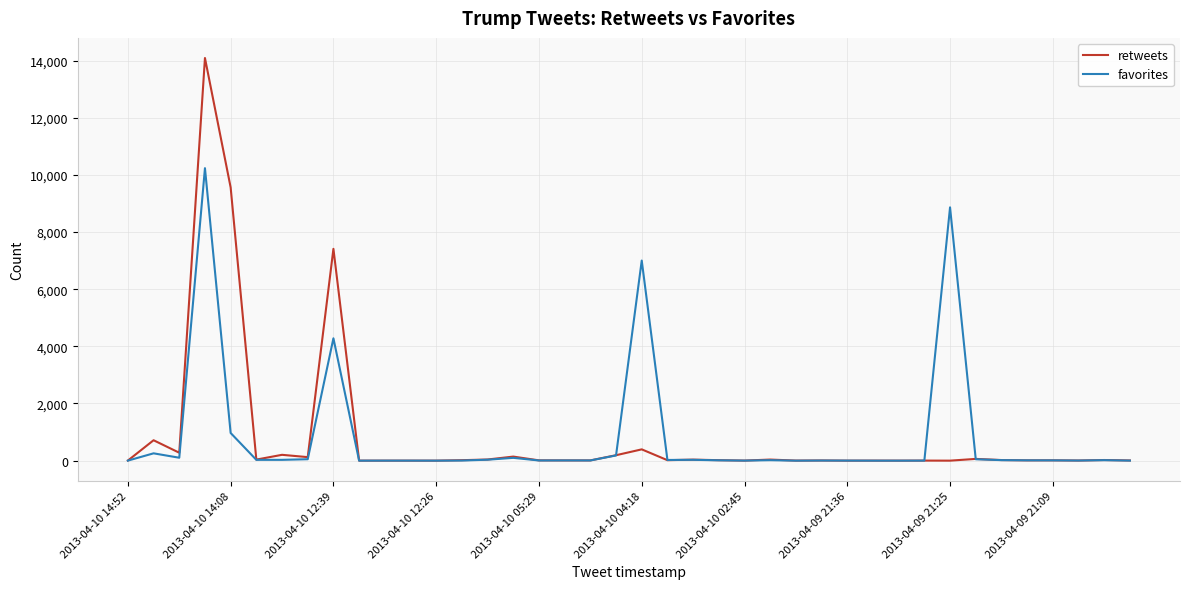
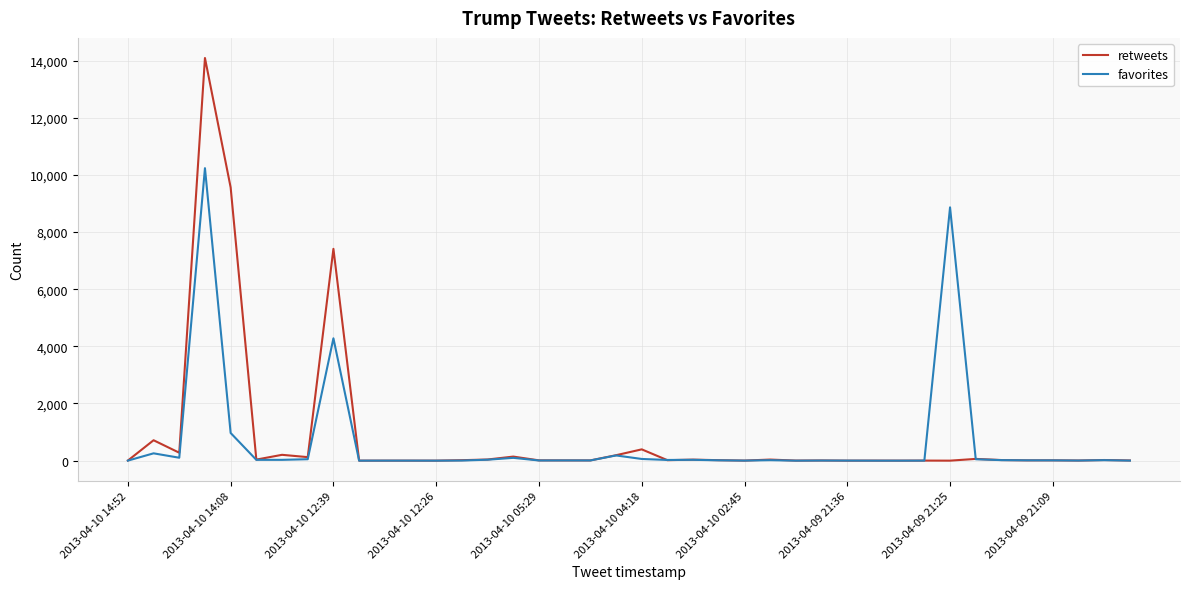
  {
    "retweets": {
      "2013-04-10 14:08": "9,600",
      "2013-04-10 12:39": "7,400",
      "2013-04-10 04:18": "400",
      "2013-04-09 21:25": "0"
    },
    "favorites": {
      "2013-04-10 14:08": "1,000",
      "2013-04-10 12:39": "4,300",
-     "2013-04-10 04:18": "7,000",
+     "2013-04-10 04:18": "100",
      "2013-04-09 21:25": "8,900"
    }
  }
